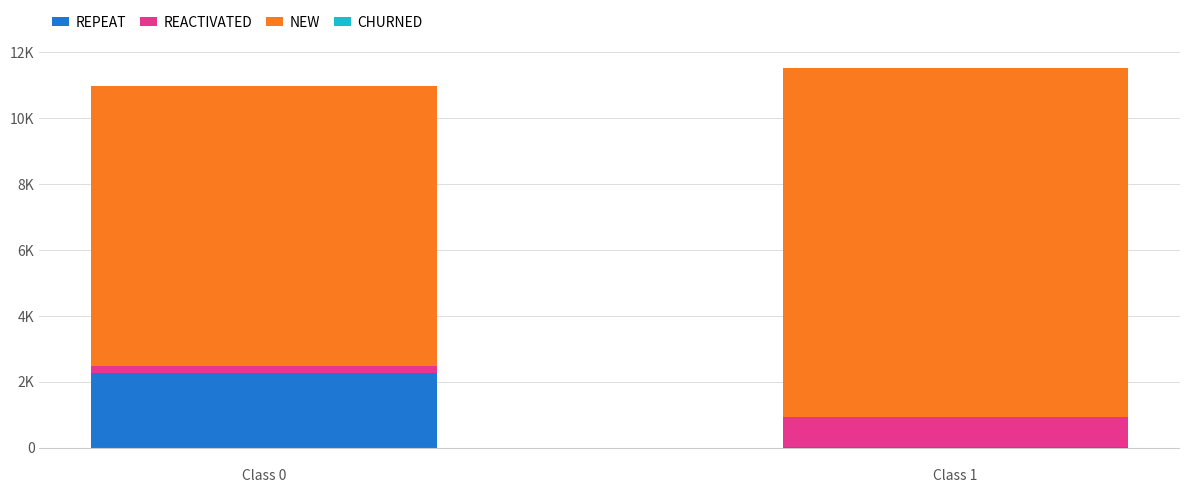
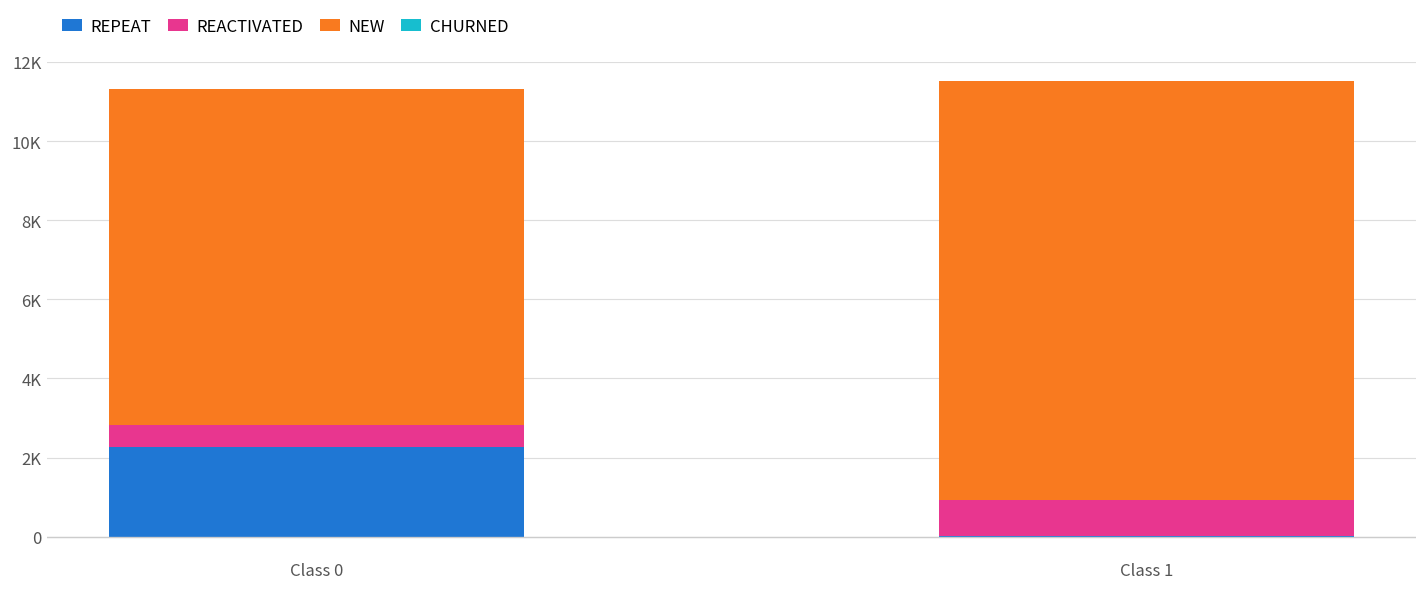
  {
    "REPEAT": {
      "Class 0": 2300
    },
    "REACTIVATED": {
-     "Class 0": 200,
+     "Class 0": 600,
      "Class 1": 900
    },
    "NEW": {
      "Class 0": 8500,
      "Class 1": 10600
    },
    "CHURNED": {
      "Class 0": 0,
      "Class 1": 0
    }
  }
